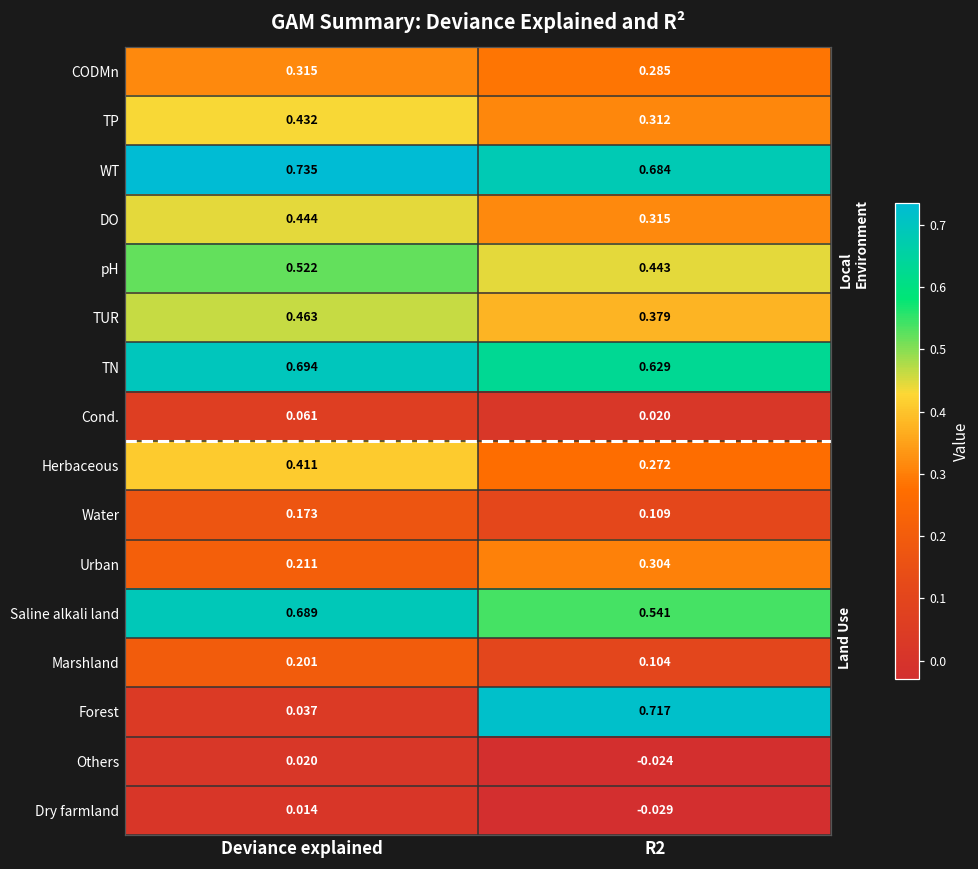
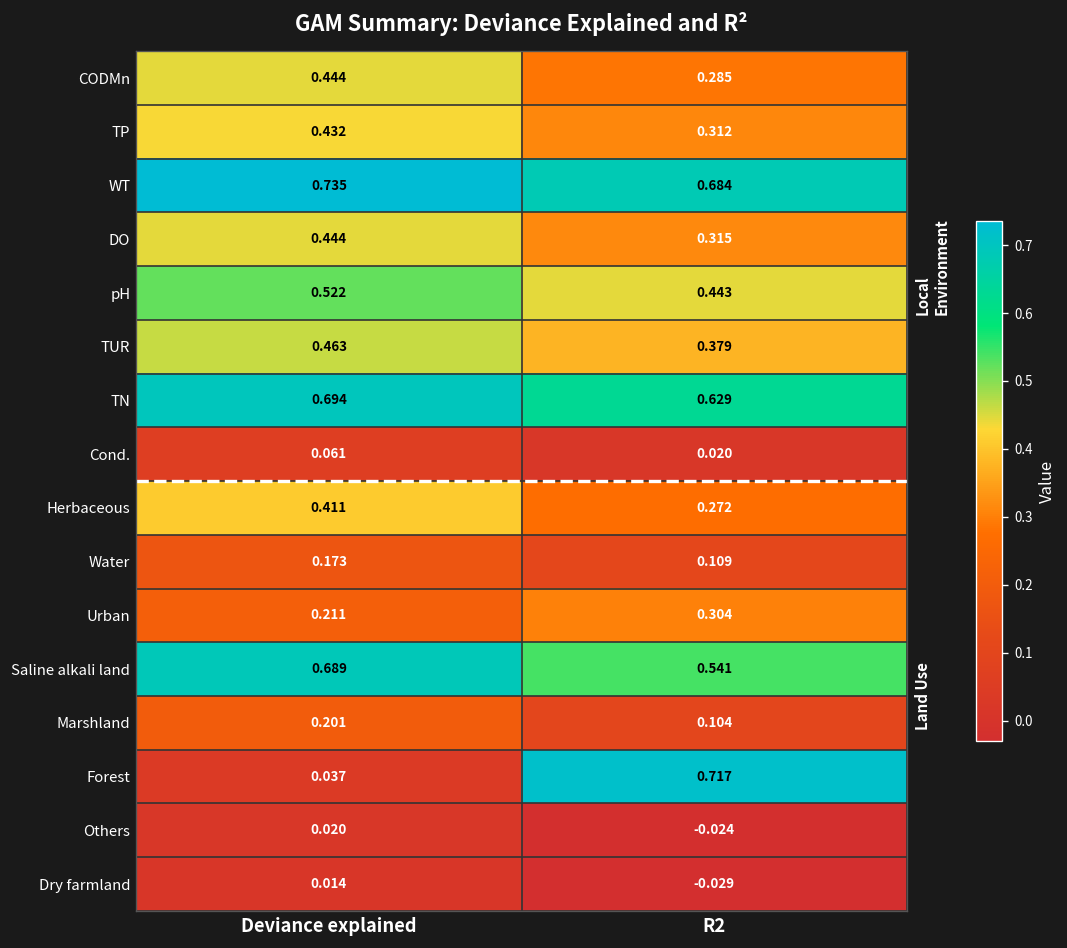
  {
    "CODMn": {
-     "Deviance explained": 0.315,
+     "Deviance explained": 0.444,
      "R2": 0.285
    },
    "TP": {
      "Deviance explained": 0.432,
      "R2": 0.312
    },
    "WT": {
      "Deviance explained": 0.735,
      "R2": 0.684
    },
    "DO": {
      "Deviance explained": 0.444,
      "R2": 0.315
    },
    "pH": {
      "Deviance explained": 0.522,
      "R2": 0.443
    },
    "TUR": {
      "Deviance explained": 0.463,
      "R2": 0.379
    },
    "TN": {
      "Deviance explained": 0.694,
      "R2": 0.629
    },
    "Cond.": {
      "Deviance explained": 0.061,
      "R2": 0.020
    },
    "Herbaceous": {
      "Deviance explained": 0.411,
      "R2": 0.272
    },
    "Water": {
      "Deviance explained": 0.173,
      "R2": 0.109
    },
    "Urban": {
      "Deviance explained": 0.211,
      "R2": 0.304
    },
    "Saline alkali land": {
      "Deviance explained": 0.689,
      "R2": 0.541
    },
    "Marshland": {
      "Deviance explained": 0.201,
      "R2": 0.104
    },
    "Forest": {
      "Deviance explained": 0.037,
      "R2": 0.717
    },
    "Others": {
      "Deviance explained": 0.020,
      "R2": -0.024
    },
    "Dry farmland": {
      "Deviance explained": 0.014,
      "R2": -0.029
    }
  }
